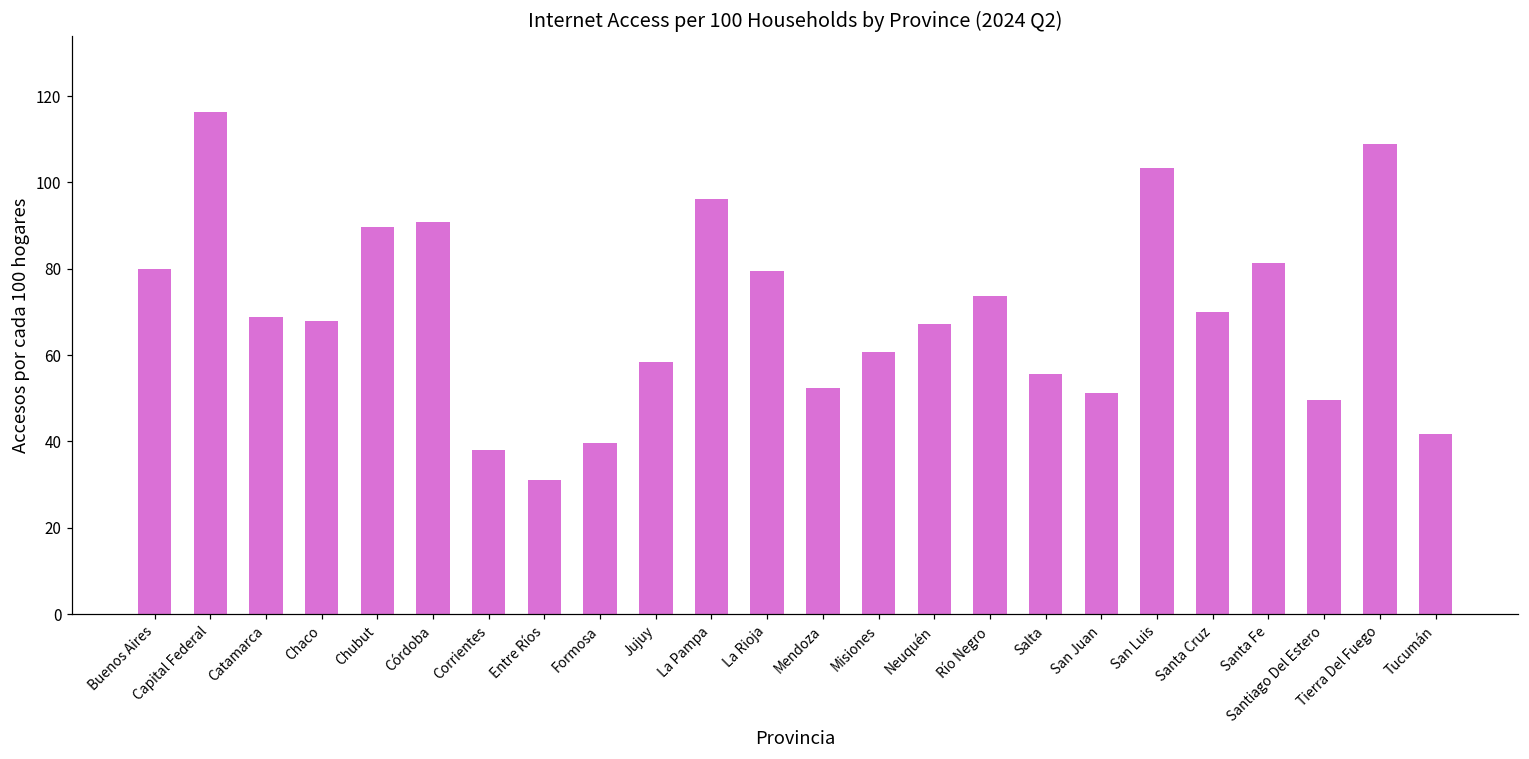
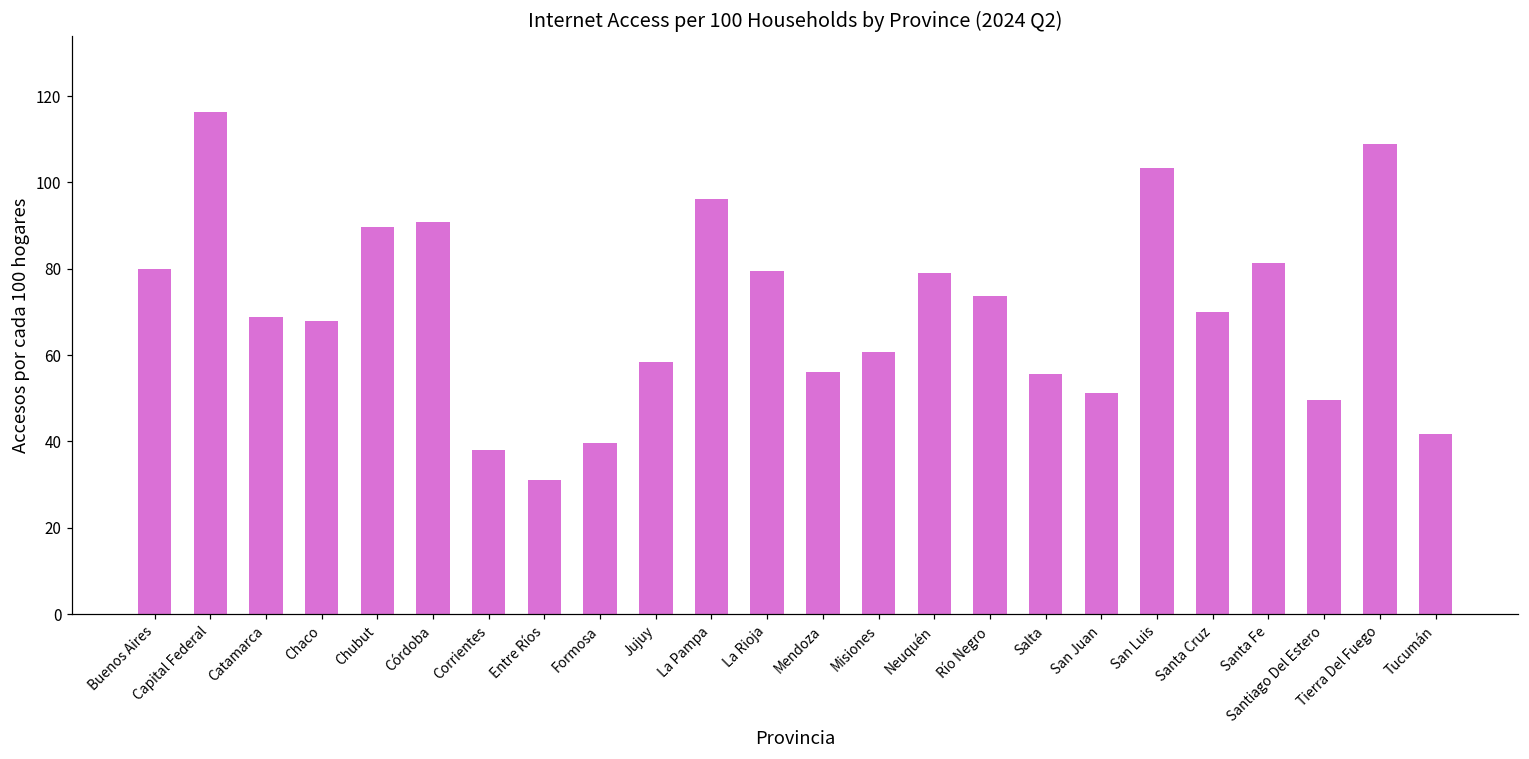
  {
    "Buenos Aires": 80,
    "Capital Federal": 116,
    "Catamarca": 69,
    "Chaco": 68,
    "Chubut": 90,
    "Córdoba": 91,
    "Corrientes": 38,
    "Entre Ríos": 31,
    "Formosa": 40,
    "Jujuy": 58,
    "La Pampa": 96,
    "La Rioja": 80,
-   "Mendoza": 52,
+   "Mendoza": 56,
    "Misiones": 61,
-   "Neuquén": 67,
+   "Neuquén": 79,
    "Río Negro": 74,
    "Salta": 56,
    "San Juan": 51,
    "San Luis": 103,
    "Santa Cruz": 70,
    "Santa Fe": 81,
    "Santiago Del Estero": 50,
    "Tierra Del Fuego": 109,
    "Tucumán": 42
  }
